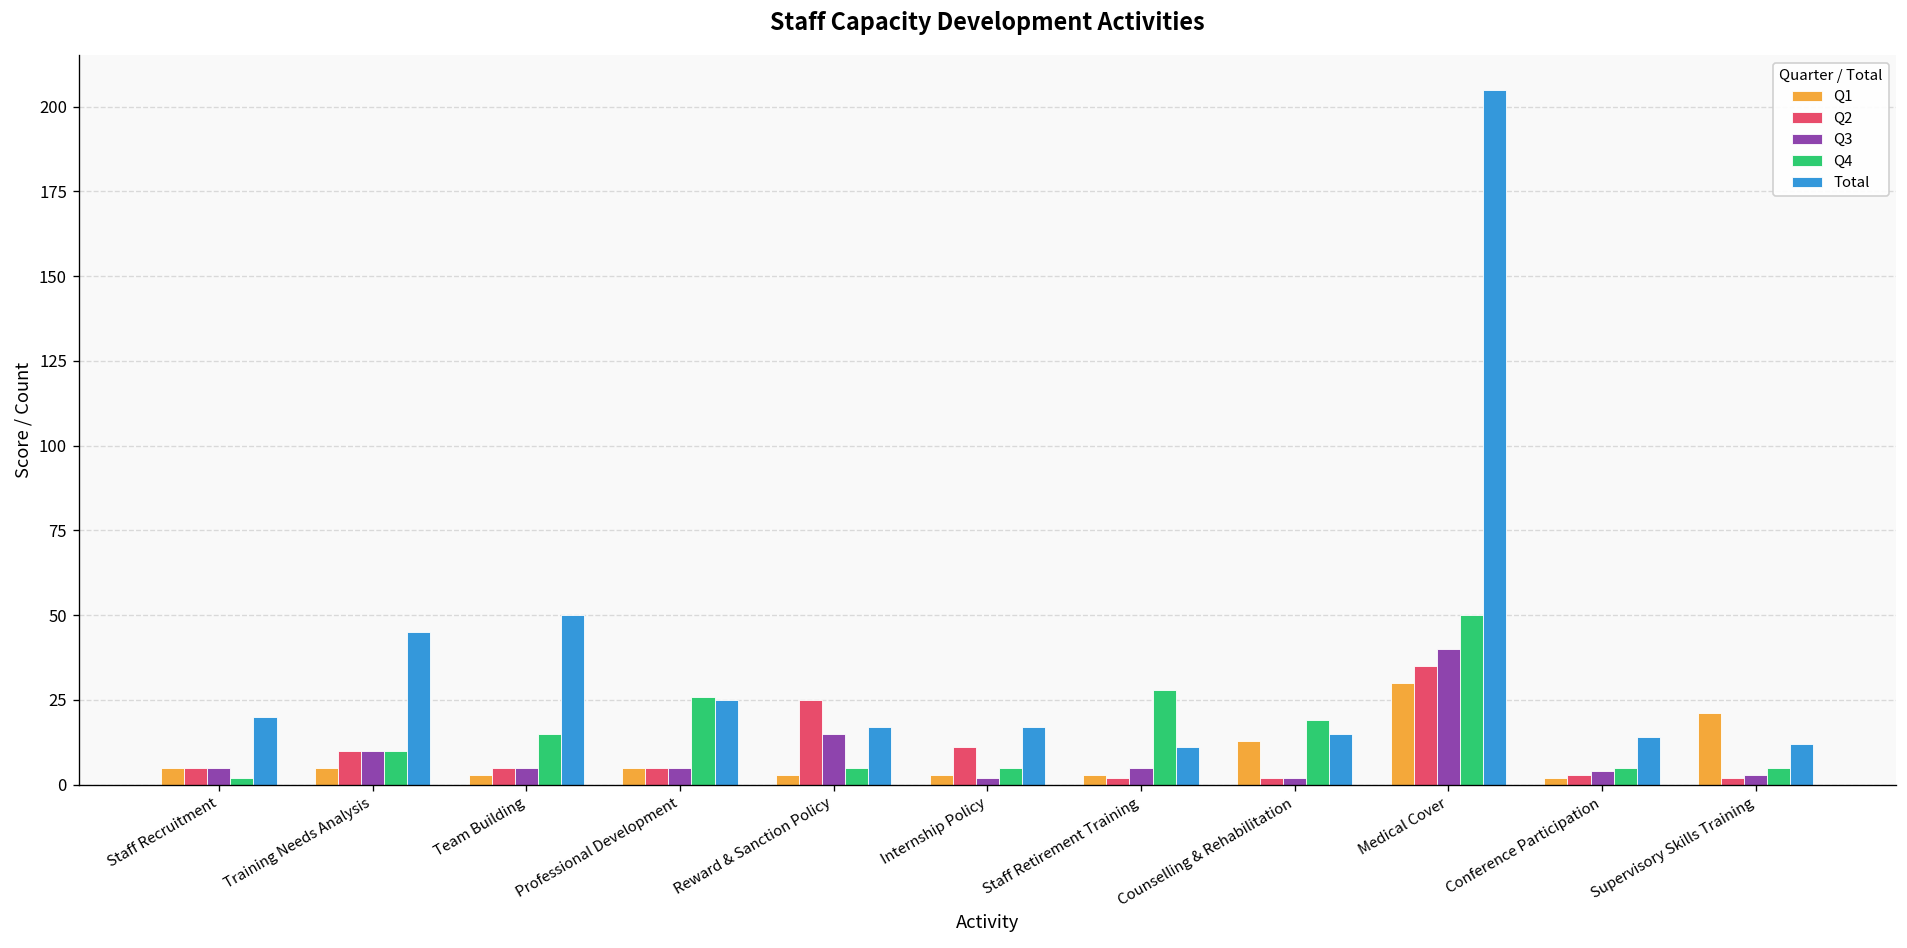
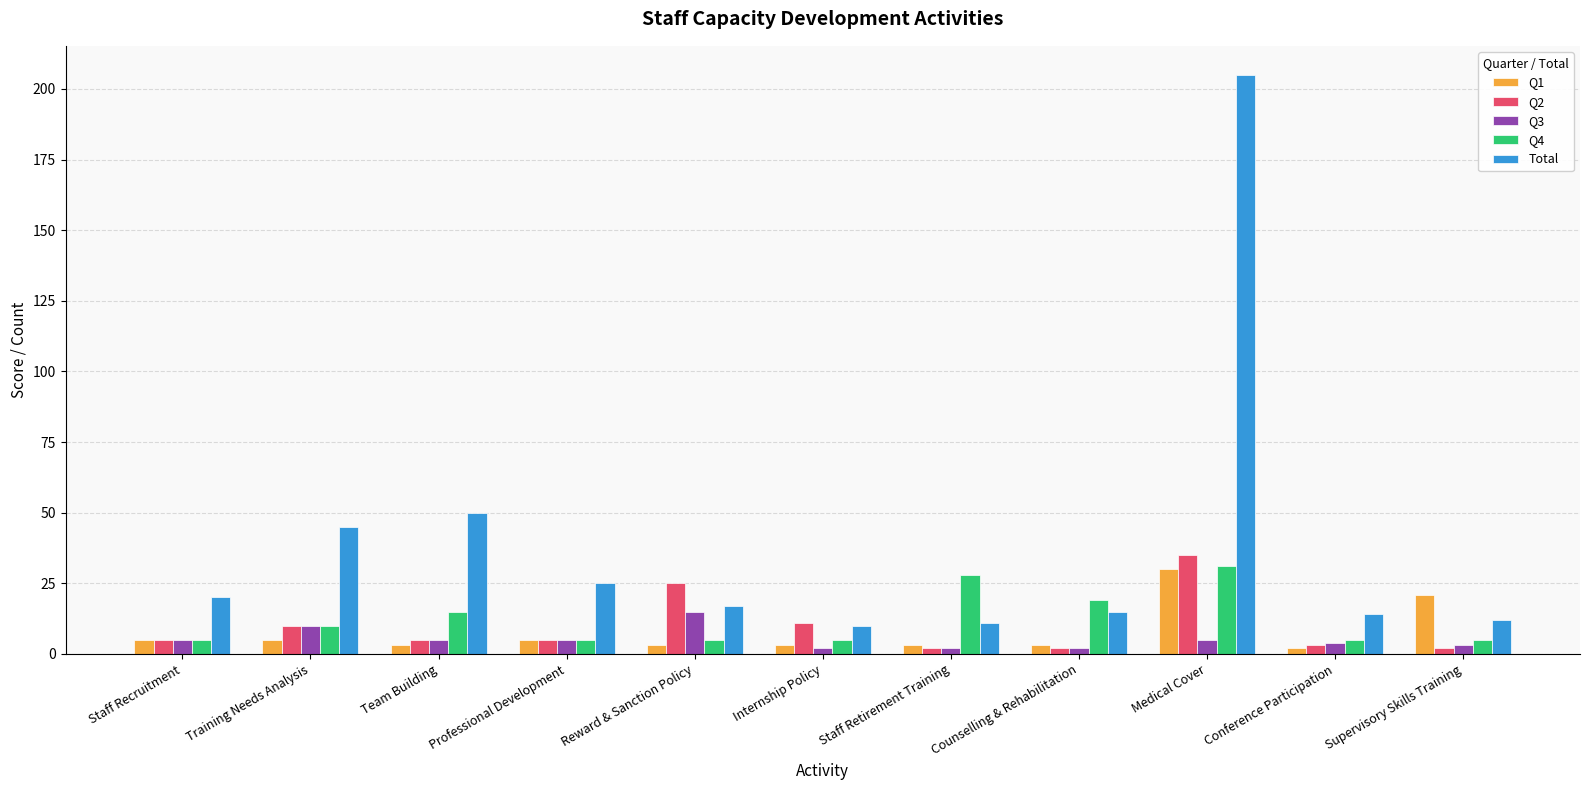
  {
    "Q1": {
      "Staff Recruitment": 5,
      "Training Needs Analysis": 5,
      "Team Building": 3,
      "Professional Development": 5,
      "Reward & Sanction Policy": 3,
      "Internship Policy": 3,
      "Staff Retirement Training": 3,
-     "Counselling & Rehabilitation": 13,
+     "Counselling & Rehabilitation": 3,
      "Medical Cover": 30,
      "Conference Participation": 2,
      "Supervisory Skills Training": 21
    },
    "Q2": {
      "Staff Recruitment": 5,
      "Training Needs Analysis": 10,
      "Team Building": 5,
      "Professional Development": 5,
      "Reward & Sanction Policy": 25,
      "Internship Policy": 11,
      "Staff Retirement Training": 2,
      "Counselling & Rehabilitation": 2,
      "Medical Cover": 35,
      "Conference Participation": 3,
      "Supervisory Skills Training": 2
    },
    "Q3": {
      "Staff Recruitment": 5,
      "Training Needs Analysis": 10,
      "Team Building": 5,
      "Professional Development": 5,
      "Reward & Sanction Policy": 15,
      "Internship Policy": 2,
-     "Staff Retirement Training": 5,
+     "Staff Retirement Training": 2,
      "Counselling & Rehabilitation": 2,
-     "Medical Cover": 40,
+     "Medical Cover": 5,
      "Conference Participation": 4,
      "Supervisory Skills Training": 3
    },
    "Q4": {
-     "Staff Recruitment": 2,
+     "Staff Recruitment": 5,
      "Training Needs Analysis": 10,
      "Team Building": 15,
-     "Professional Development": 26,
+     "Professional Development": 5,
      "Reward & Sanction Policy": 5,
      "Internship Policy": 5,
      "Staff Retirement Training": 28,
      "Counselling & Rehabilitation": 19,
-     "Medical Cover": 50,
+     "Medical Cover": 31,
      "Conference Participation": 5,
      "Supervisory Skills Training": 5
    },
    "Total": {
      "Staff Recruitment": 20,
      "Training Needs Analysis": 45,
      "Team Building": 50,
      "Professional Development": 25,
      "Reward & Sanction Policy": 17,
-     "Internship Policy": 17,
+     "Internship Policy": 10,
      "Staff Retirement Training": 11,
      "Counselling & Rehabilitation": 15,
      "Medical Cover": 205,
      "Conference Participation": 14,
      "Supervisory Skills Training": 12
    }
  }
